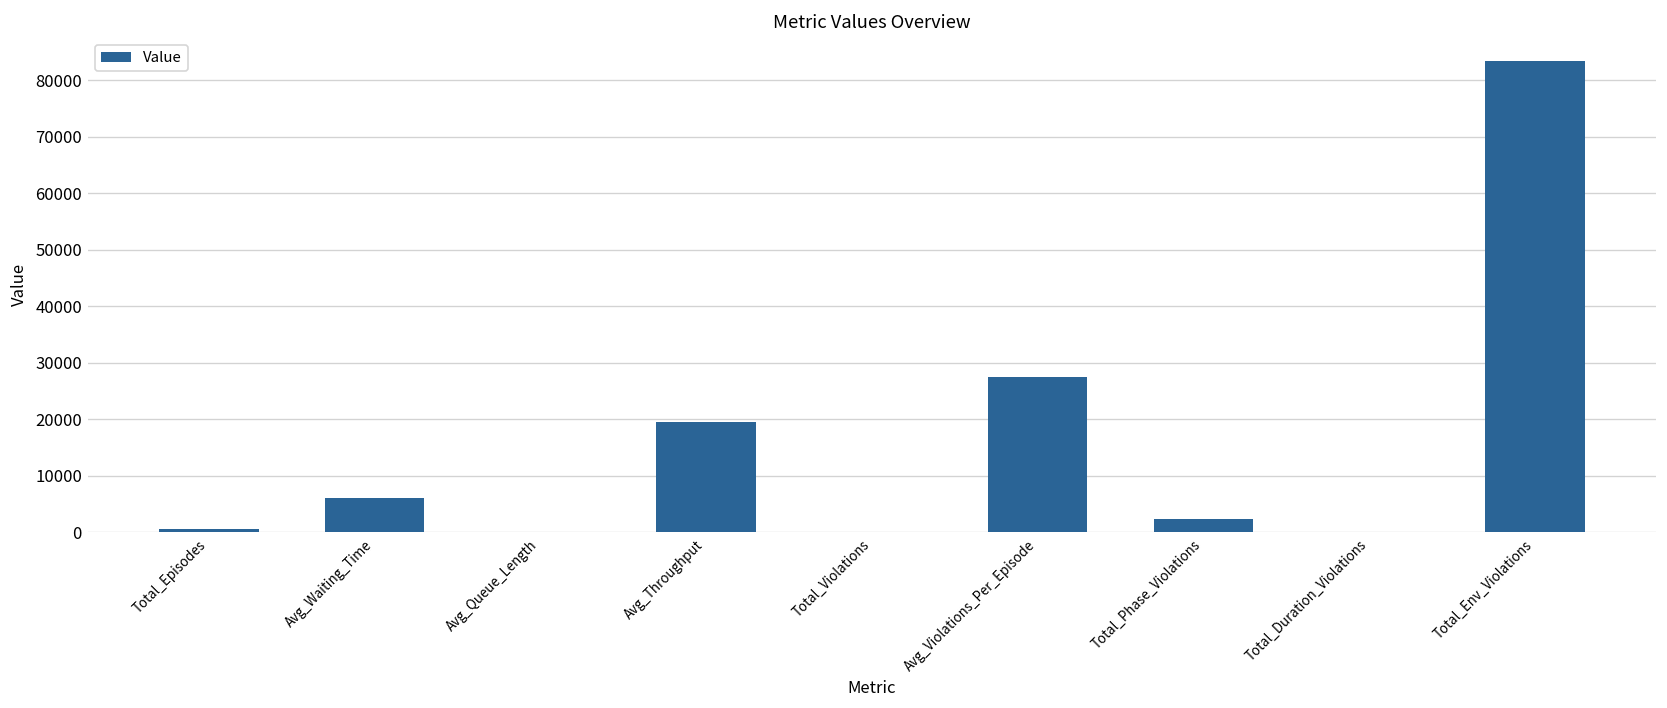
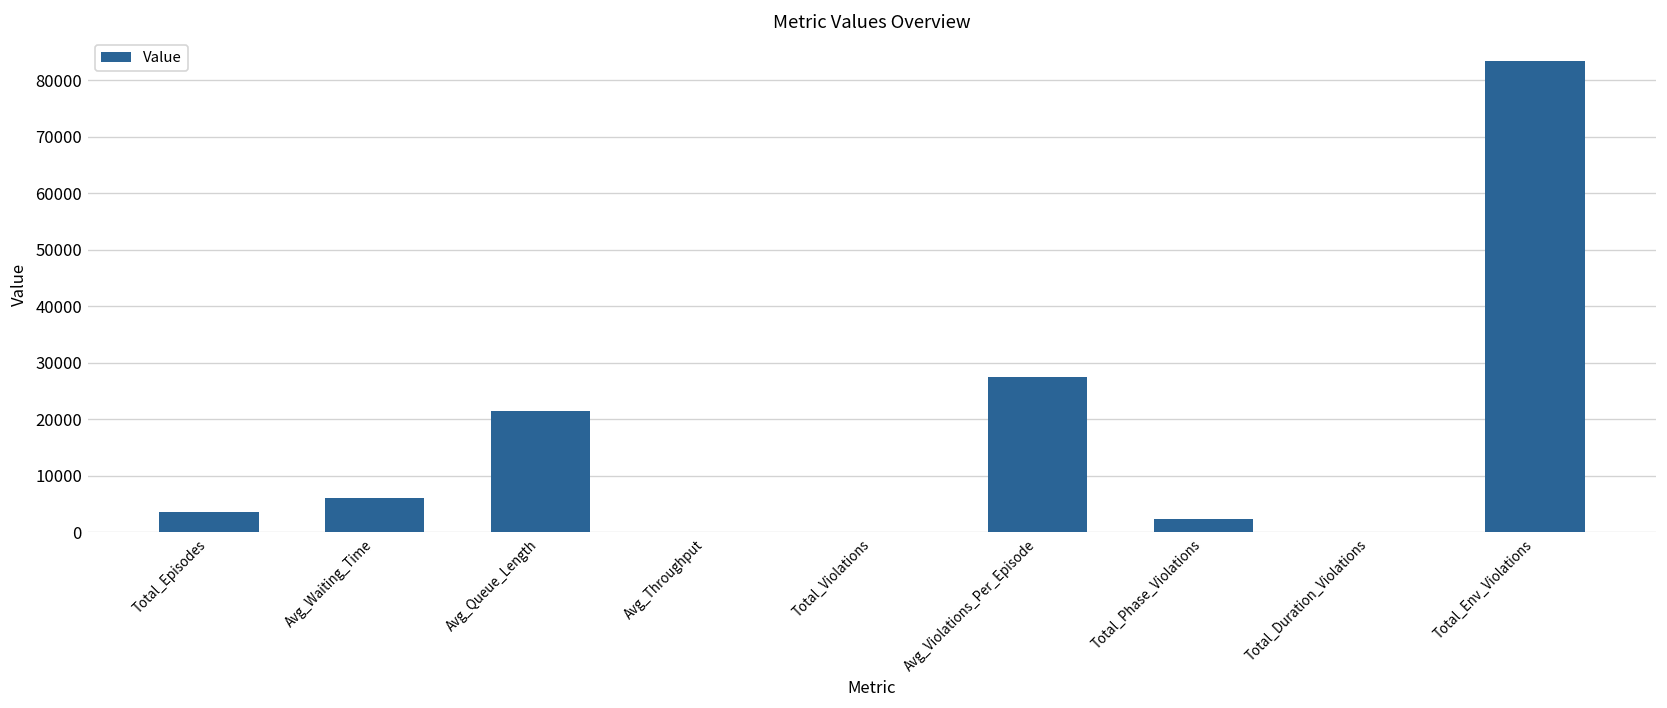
  {
-   "Total_Episodes": 1000,
+   "Total_Episodes": 4000,
    "Avg_Waiting_Time": 6000,
-   "Avg_Queue_Length": 0,
-   "Avg_Throughput": 20000,
+   "Avg_Queue_Length": 21000,
+   "Avg_Throughput": 0,
    "Total_Violations": 0,
    "Avg_Violations_Per_Episode": 27000,
    "Total_Phase_Violations": 2000,
    "Total_Duration_Violations": 0,
    "Total_Env_Violations": 83000
  }
